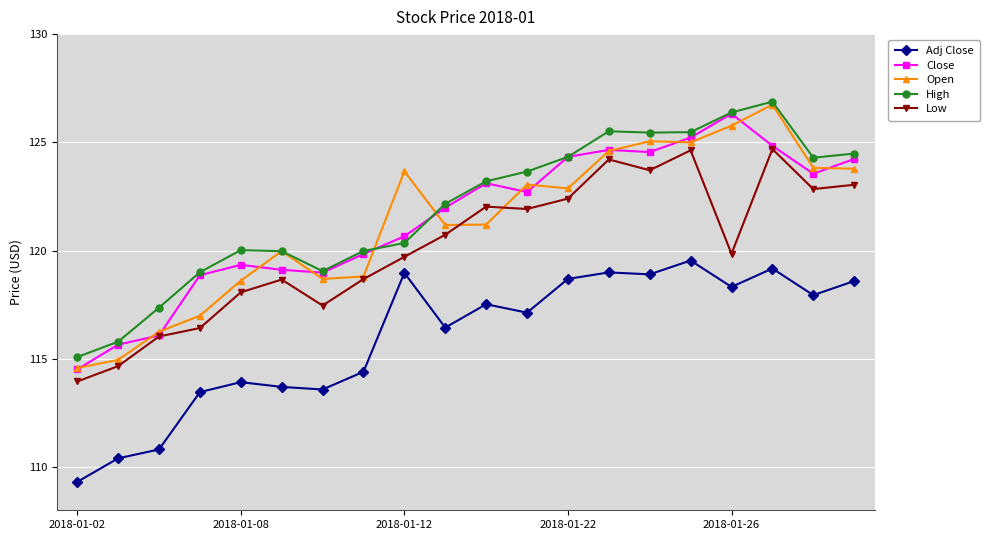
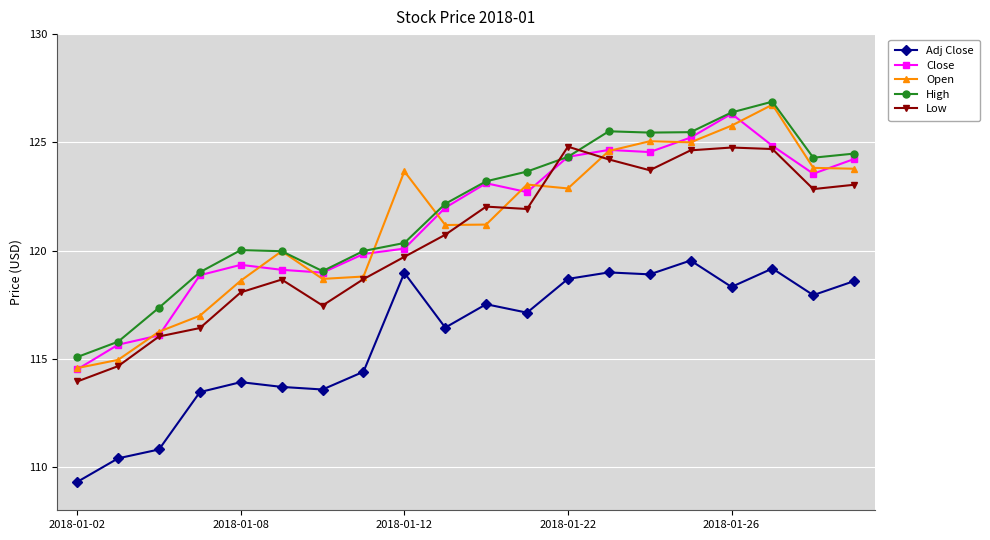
  {
    "Adj Close": {
      "2018-01-02": 109.3,
      "2018-01-08": 113.9,
      "2018-01-12": 119.0,
      "2018-01-22": 118.7,
      "2018-01-26": 118.3
    },
    "Close": {
      "2018-01-08": 119.3,
-     "2018-01-12": 120.7
+     "2018-01-12": 120.1
    },
    "Open": {
      "2018-01-08": 118.6,
      "2018-01-12": 123.7,
      "2018-01-22": 122.9,
      "2018-01-26": 125.8
    },
    "High": {
      "2018-01-02": 115.1,
      "2018-01-08": 120.0,
      "2018-01-12": 120.4
    },
    "Low": {
      "2018-01-02": 114.0,
      "2018-01-08": 118.1,
      "2018-01-12": 119.7,
-     "2018-01-22": 122.4,
-     "2018-01-26": 119.9
+     "2018-01-22": 124.8,
+     "2018-01-26": 124.8
    }
  }
